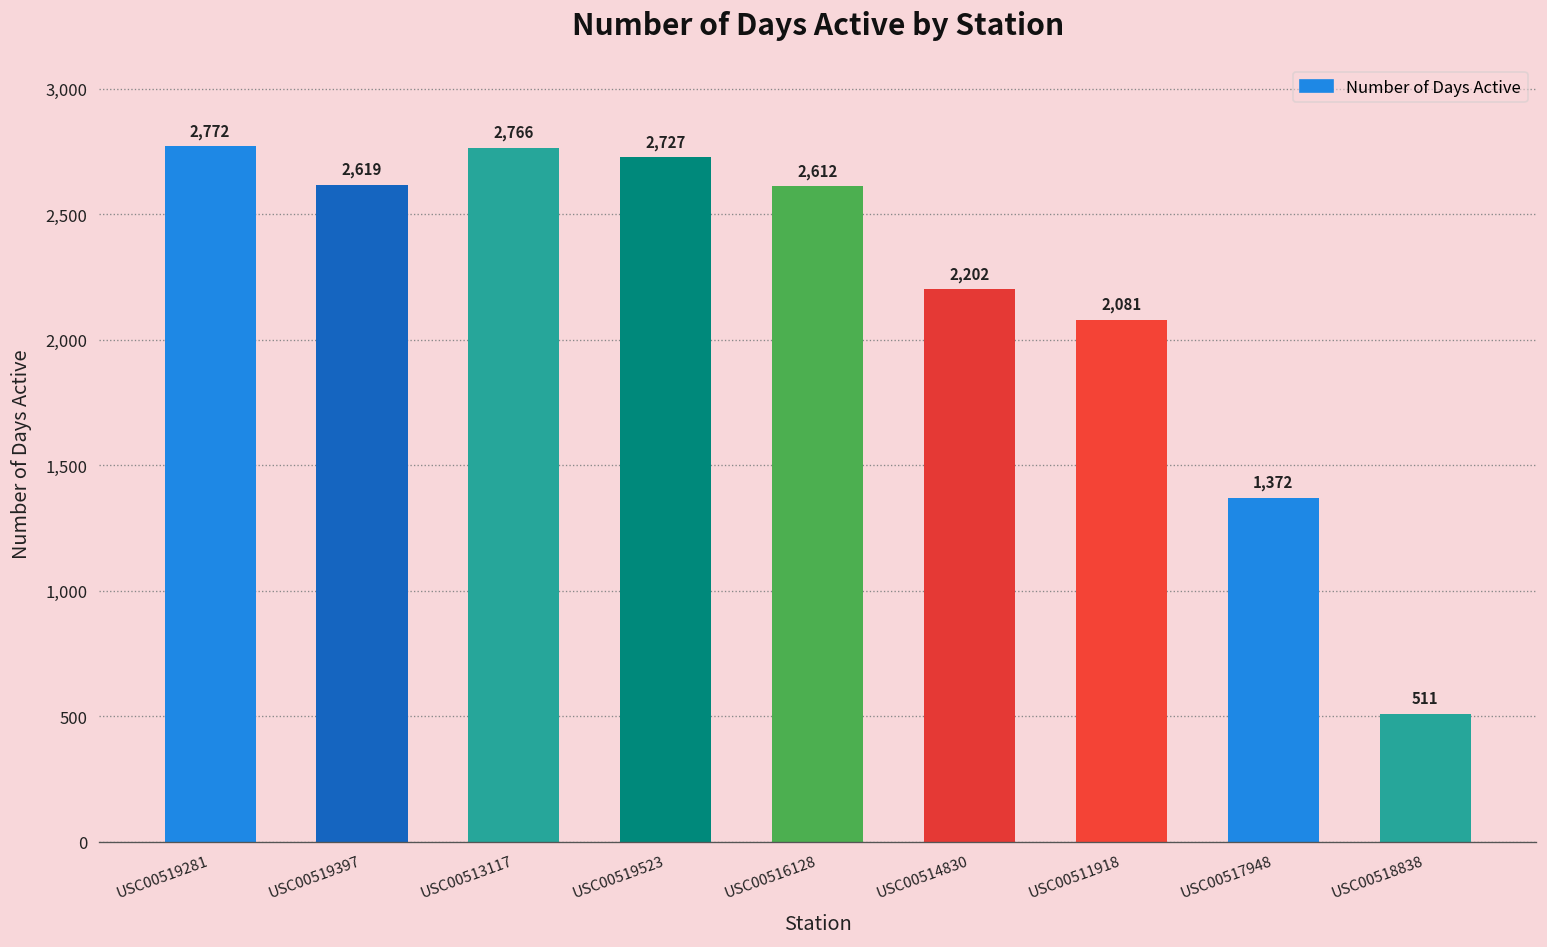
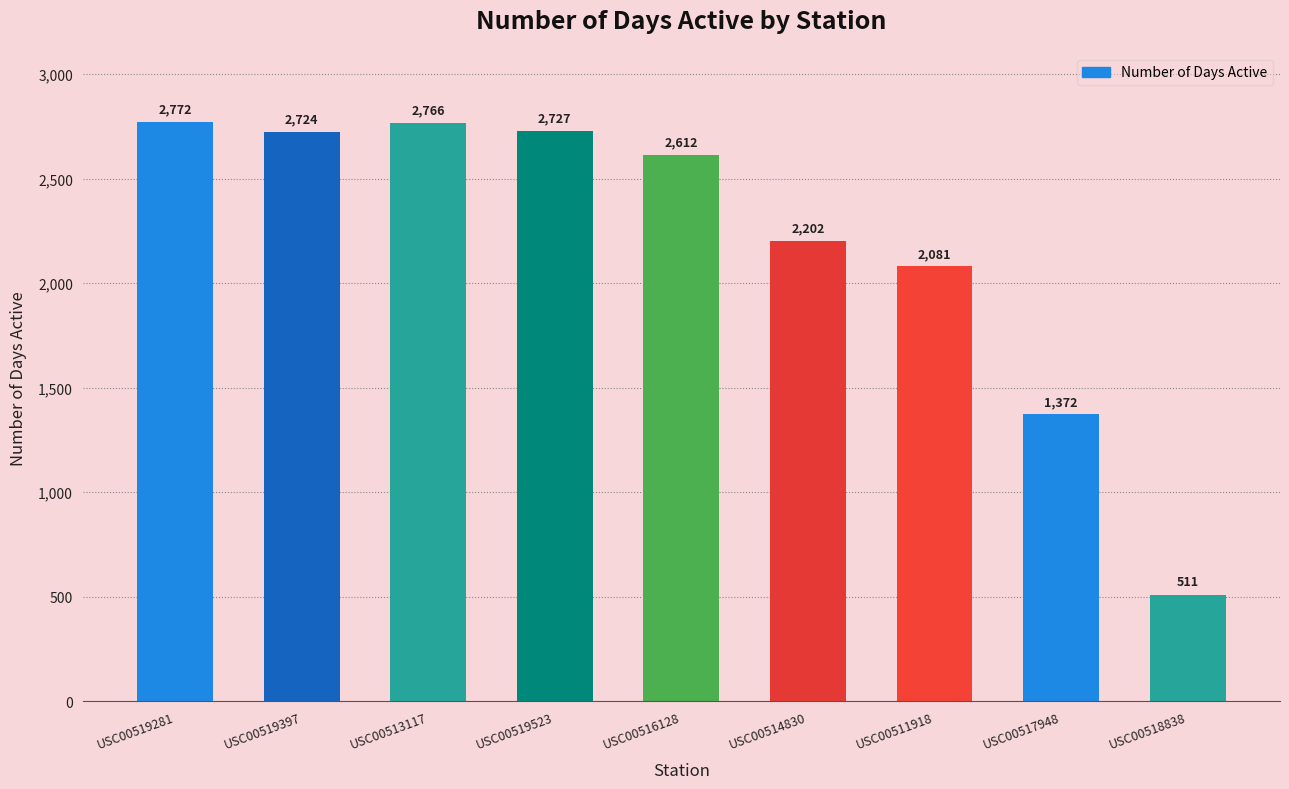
  {
    "USC00519281": "2,772",
-   "USC00519397": "2,619",
+   "USC00519397": "2,724",
    "USC00513117": "2,766",
    "USC00519523": "2,727",
    "USC00516128": "2,612",
    "USC00514830": "2,202",
    "USC00511918": "2,081",
    "USC00517948": "1,372",
    "USC00518838": "511"
  }
